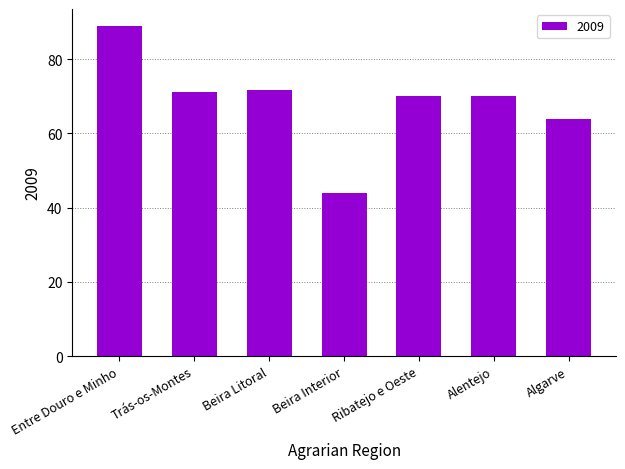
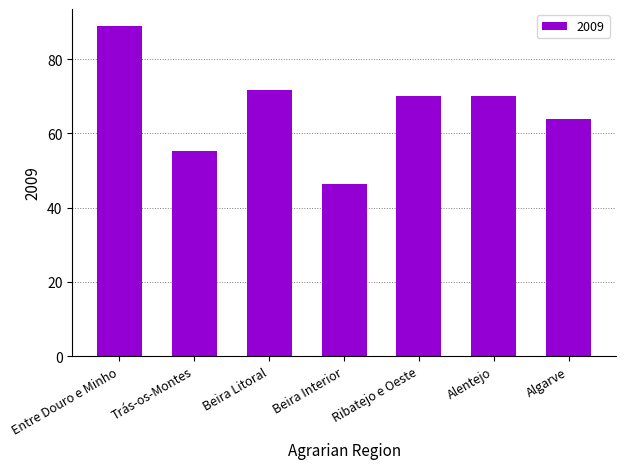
  {
    "Entre Douro e Minho": 89,
-   "Trás-os-Montes": 71,
+   "Trás-os-Montes": 55,
    "Beira Litoral": 72,
-   "Beira Interior": 44,
+   "Beira Interior": 46,
    "Ribatejo e Oeste": 70,
    "Alentejo": 70,
    "Algarve": 64
  }
